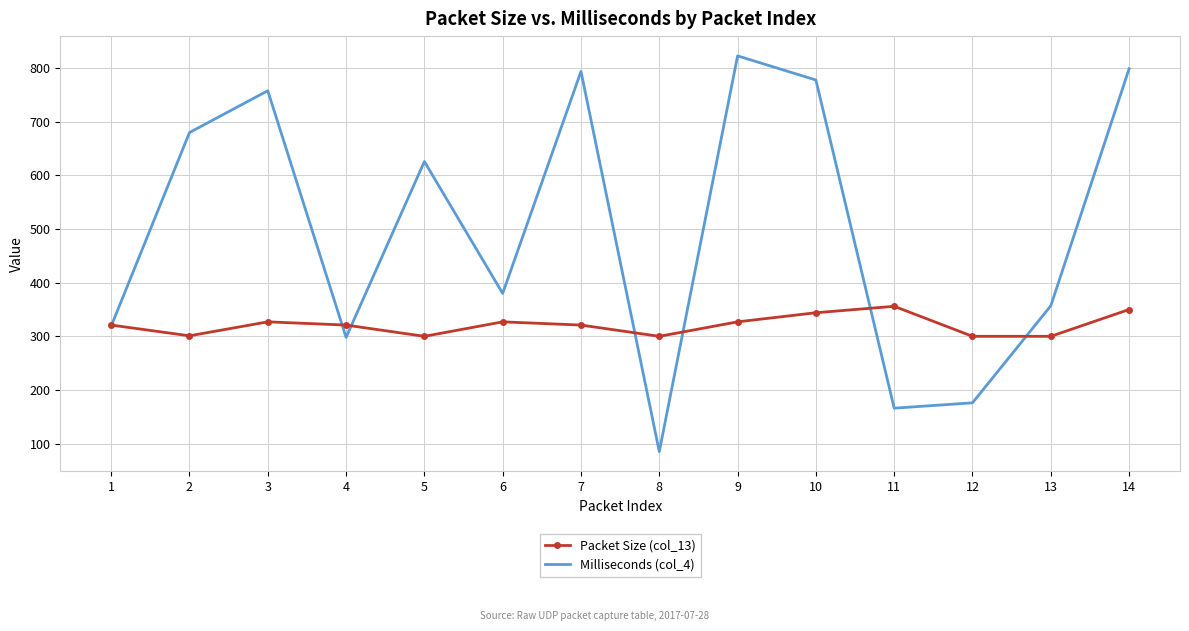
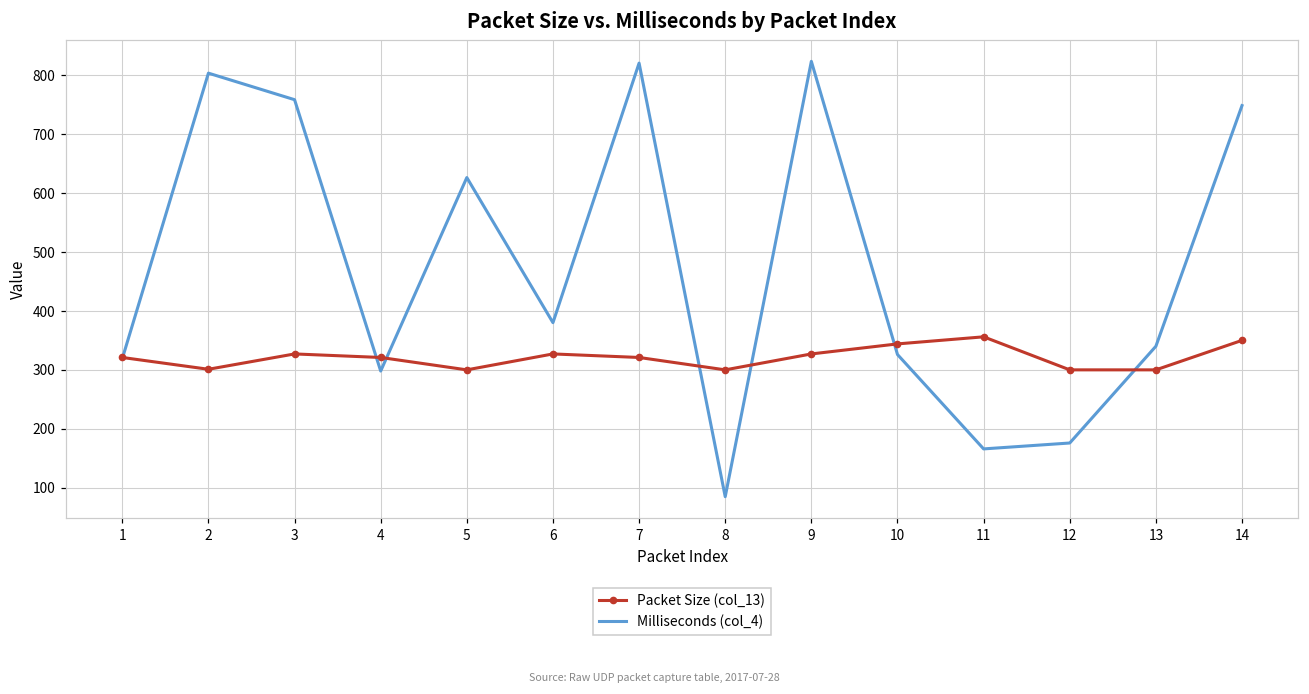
  {
    "Packet Size (col_13)": {
      "2": 300,
      "3": 330,
      "4": 320,
      "5": 300,
      "6": 330,
      "7": 320,
      "8": 300,
      "9": 330,
      "10": 340,
      "11": 360,
      "12": 300,
      "13": 300,
      "14": 350
    },
    "Milliseconds (col_4)": {
-     "2": 680,
+     "2": 800,
      "3": 760,
      "4": 300,
      "5": 630,
      "6": 380,
-     "7": 790,
+     "7": 820,
      "8": 90,
      "9": 820,
-     "10": 780,
+     "10": 330,
      "11": 170,
      "12": 180,
-     "13": 360,
-     "14": 800
+     "13": 340,
+     "14": 750
    }
  }
